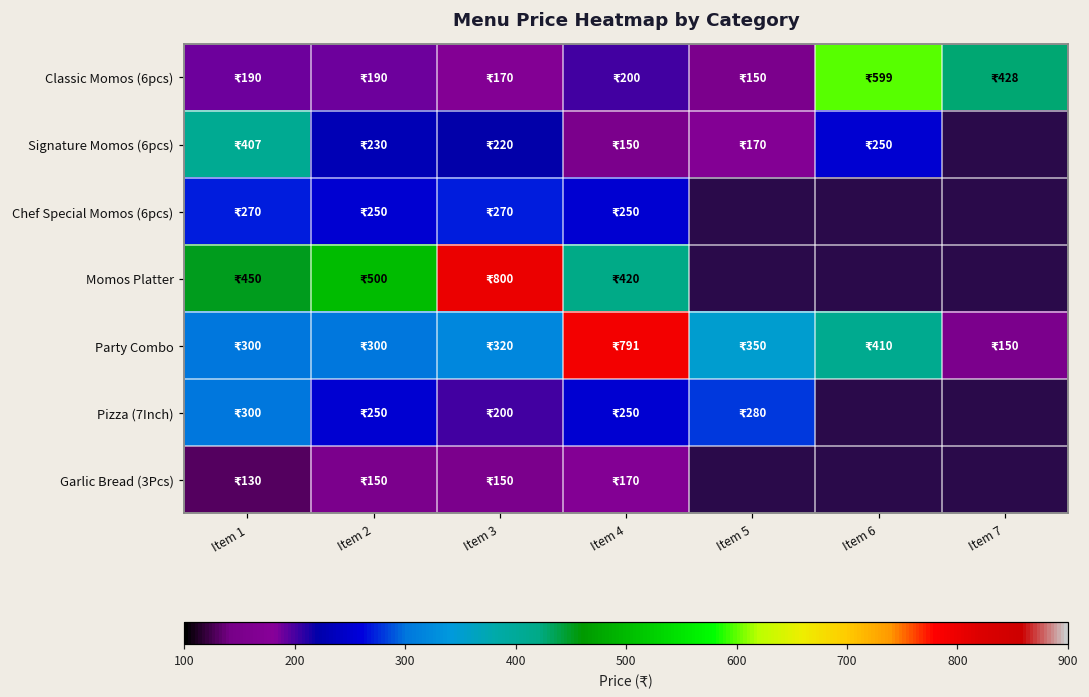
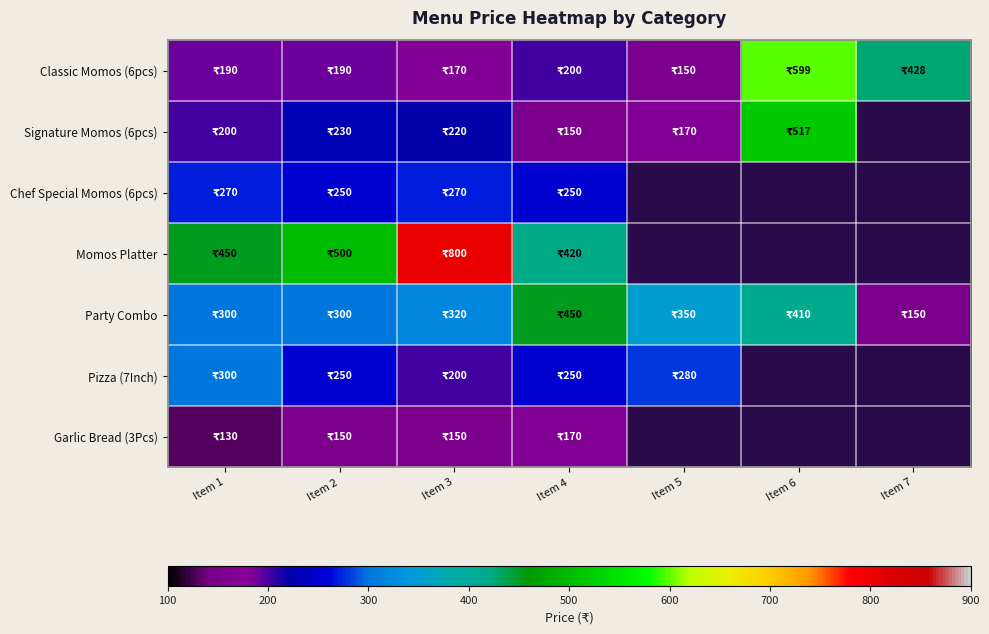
  {
    "Classic Momos (6pcs)": {
      "Item 1": 190,
      "Item 2": 190,
      "Item 3": 170,
      "Item 4": 200,
      "Item 5": 150,
      "Item 6": 599,
      "Item 7": 428
    },
    "Signature Momos (6pcs)": {
-     "Item 1": 407,
+     "Item 1": 200,
      "Item 2": 230,
      "Item 3": 220,
      "Item 4": 150,
      "Item 5": 170,
-     "Item 6": 250
+     "Item 6": 517
    },
    "Chef Special Momos (6pcs)": {
      "Item 1": 270,
      "Item 2": 250,
      "Item 3": 270,
      "Item 4": 250
    },
    "Momos Platter": {
      "Item 1": 450,
      "Item 2": 500,
      "Item 3": 800,
      "Item 4": 420
    },
    "Party Combo": {
      "Item 1": 300,
      "Item 2": 300,
      "Item 3": 320,
-     "Item 4": 791,
+     "Item 4": 450,
      "Item 5": 350,
      "Item 6": 410,
      "Item 7": 150
    },
    "Pizza (7Inch)": {
      "Item 1": 300,
      "Item 2": 250,
      "Item 3": 200,
      "Item 4": 250,
      "Item 5": 280
    },
    "Garlic Bread (3Pcs)": {
      "Item 1": 130,
      "Item 2": 150,
      "Item 3": 150,
      "Item 4": 170
    }
  }
